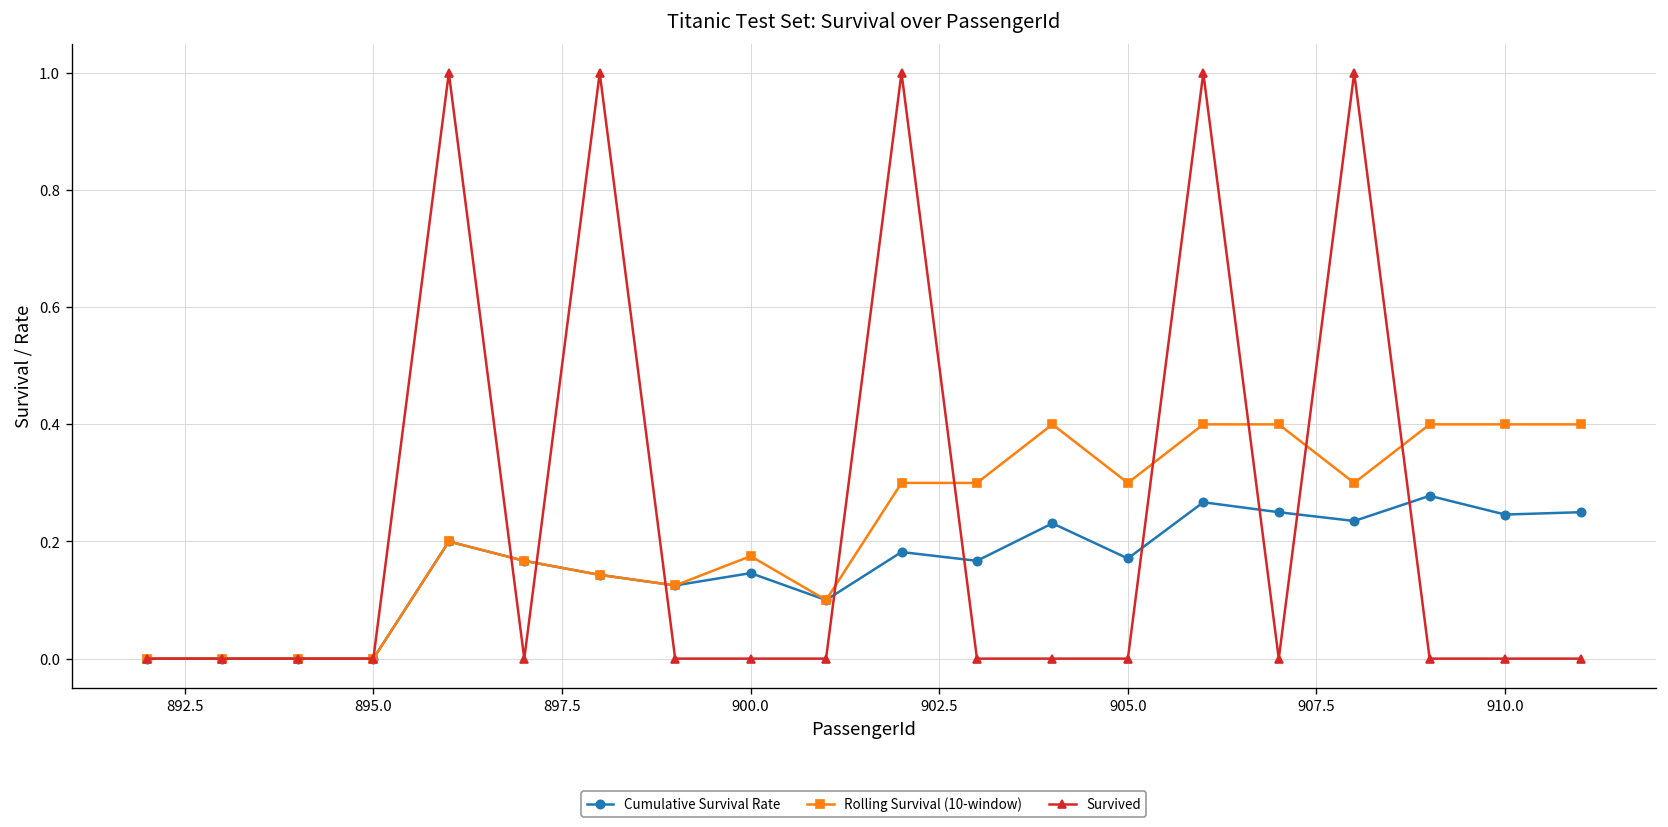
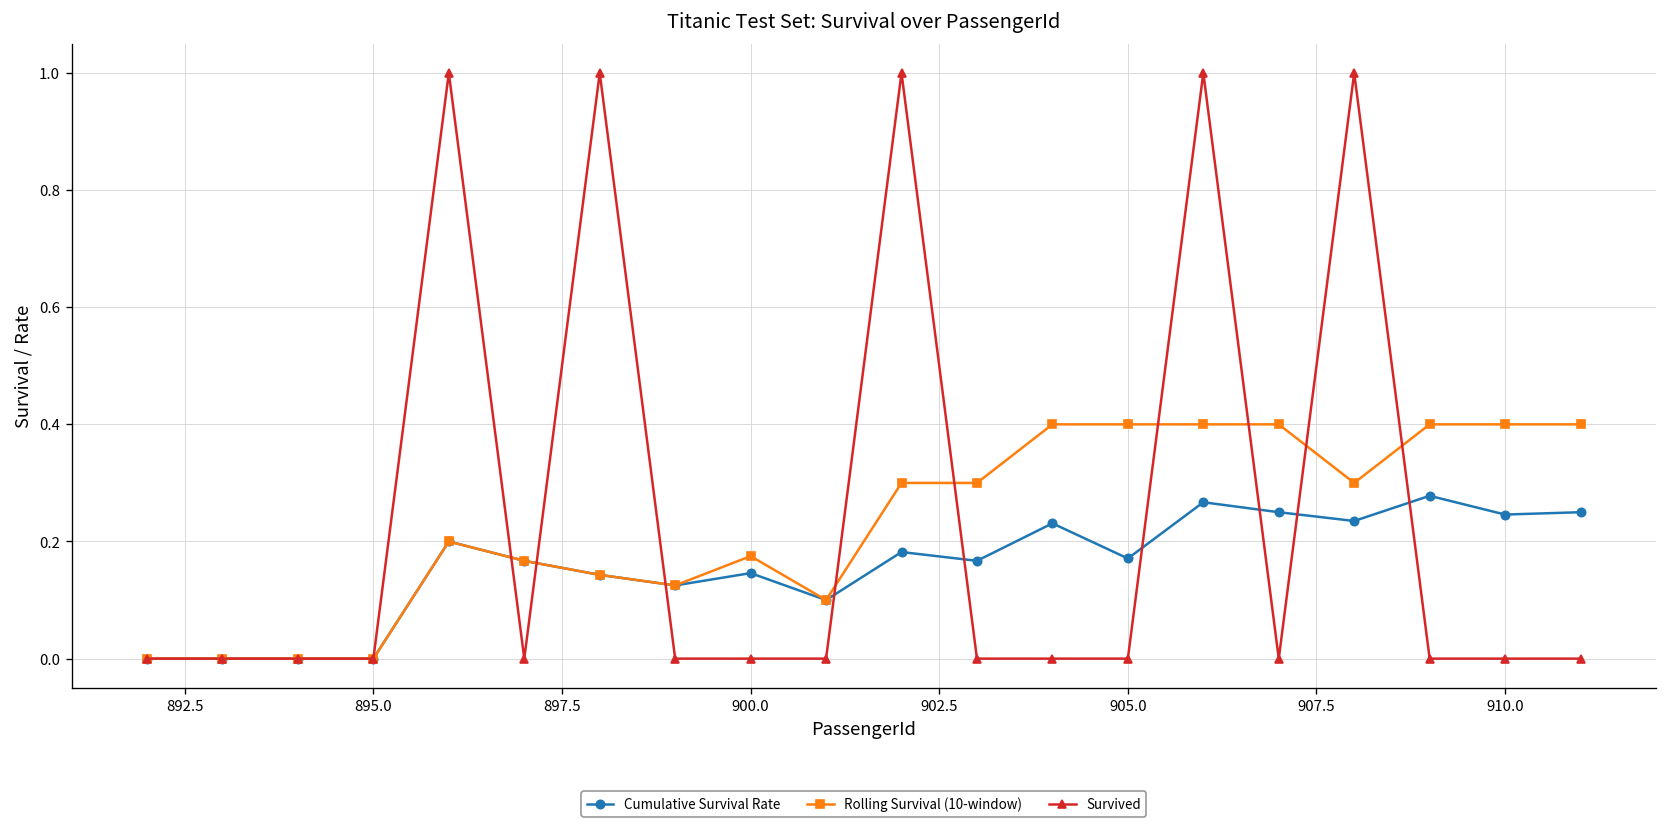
  {
    "Cumulative Survival Rate": {
      "900.0": 0.15,
      "905.0": 0.17,
      "910.0": 0.25
    },
    "Rolling Survival (10-window)": {
      "900.0": 0.18,
-     "905.0": 0.3,
+     "905.0": 0.4,
      "910.0": 0.4
    },
    "Survived": {
      "900.0": 0.0,
      "905.0": 0.0,
      "910.0": 0.0
    }
  }
